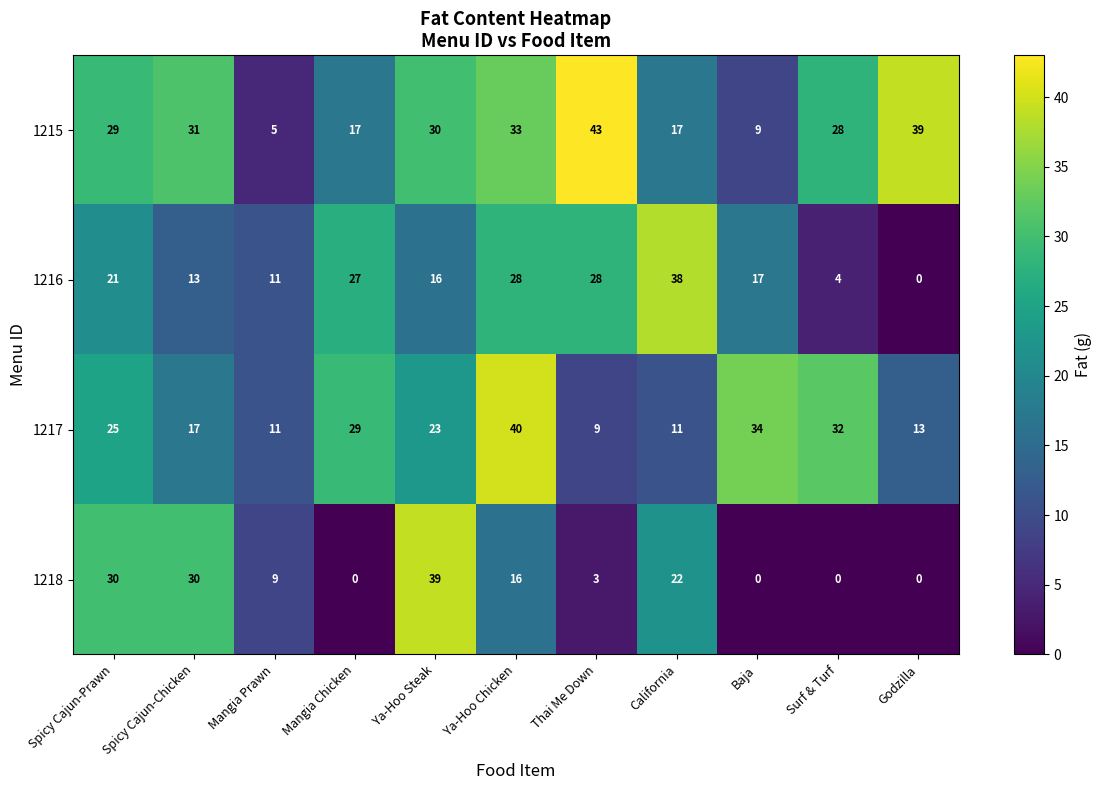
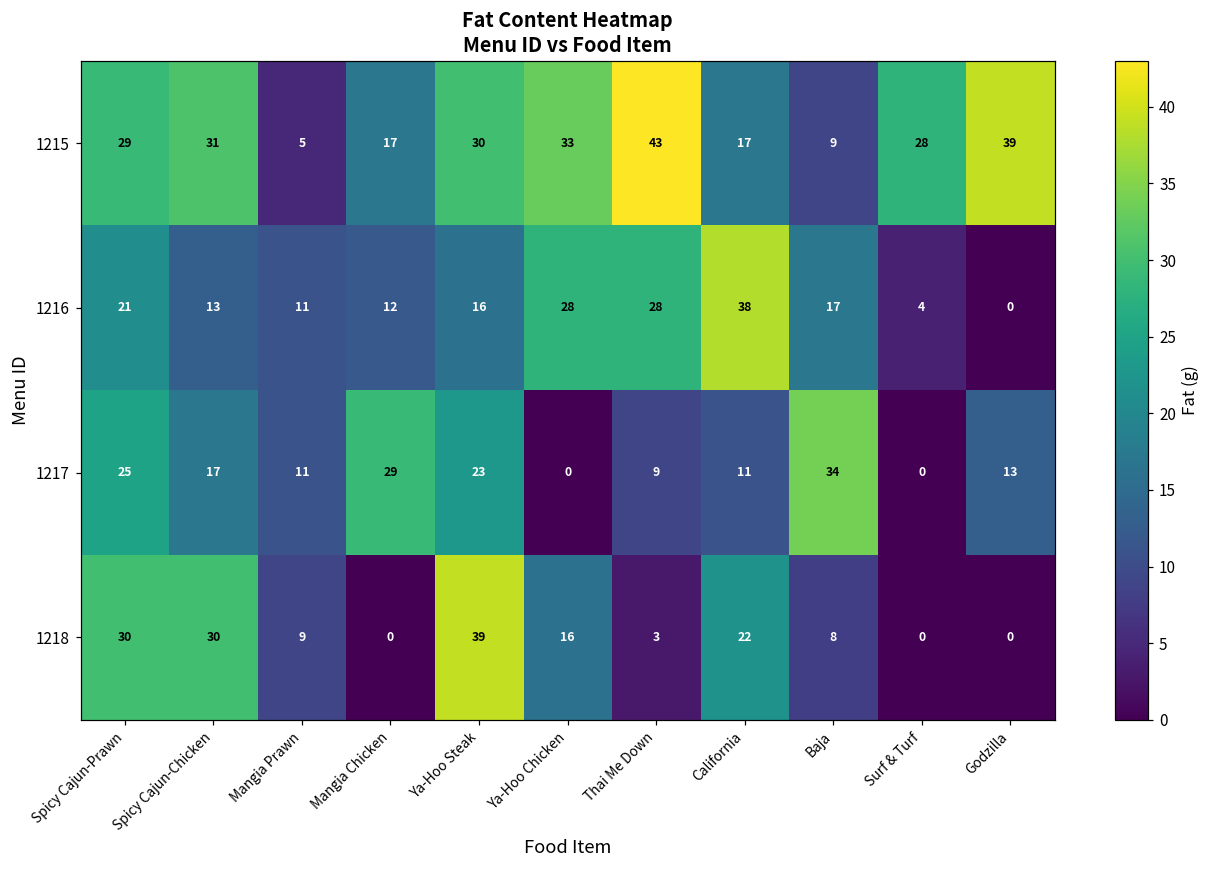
  {
    "1215": {
      "Spicy Cajun-Prawn": 29,
      "Spicy Cajun-Chicken": 31,
      "Mangia Prawn": 5,
      "Mangia Chicken": 17,
      "Ya-Hoo Steak": 30,
      "Ya-Hoo Chicken": 33,
      "Thai Me Down": 43,
      "California": 17,
      "Baja": 9,
      "Surf & Turf": 28,
      "Godzilla": 39
    },
    "1216": {
      "Spicy Cajun-Prawn": 21,
      "Spicy Cajun-Chicken": 13,
      "Mangia Prawn": 11,
-     "Mangia Chicken": 27,
+     "Mangia Chicken": 12,
      "Ya-Hoo Steak": 16,
      "Ya-Hoo Chicken": 28,
      "Thai Me Down": 28,
      "California": 38,
      "Baja": 17,
      "Surf & Turf": 4,
      "Godzilla": 0
    },
    "1217": {
      "Spicy Cajun-Prawn": 25,
      "Spicy Cajun-Chicken": 17,
      "Mangia Prawn": 11,
      "Mangia Chicken": 29,
      "Ya-Hoo Steak": 23,
-     "Ya-Hoo Chicken": 40,
+     "Ya-Hoo Chicken": 0,
      "Thai Me Down": 9,
      "California": 11,
      "Baja": 34,
-     "Surf & Turf": 32,
+     "Surf & Turf": 0,
      "Godzilla": 13
    },
    "1218": {
      "Spicy Cajun-Prawn": 30,
      "Spicy Cajun-Chicken": 30,
      "Mangia Prawn": 9,
      "Mangia Chicken": 0,
      "Ya-Hoo Steak": 39,
      "Ya-Hoo Chicken": 16,
      "Thai Me Down": 3,
      "California": 22,
-     "Baja": 0,
+     "Baja": 8,
      "Surf & Turf": 0,
      "Godzilla": 0
    }
  }
